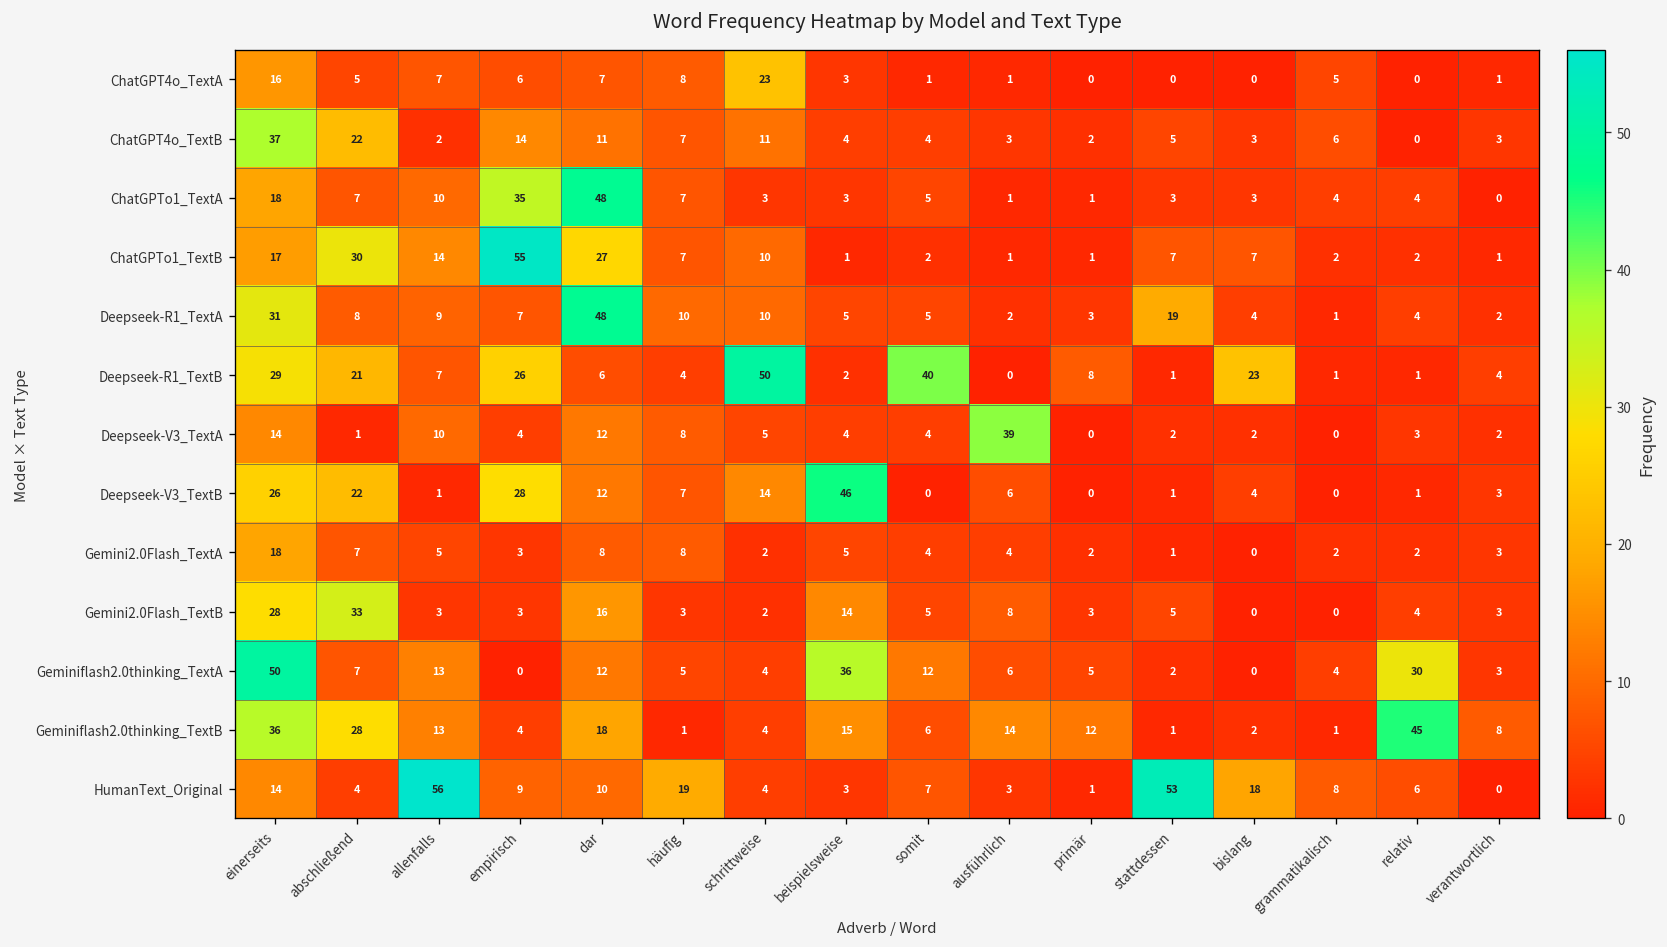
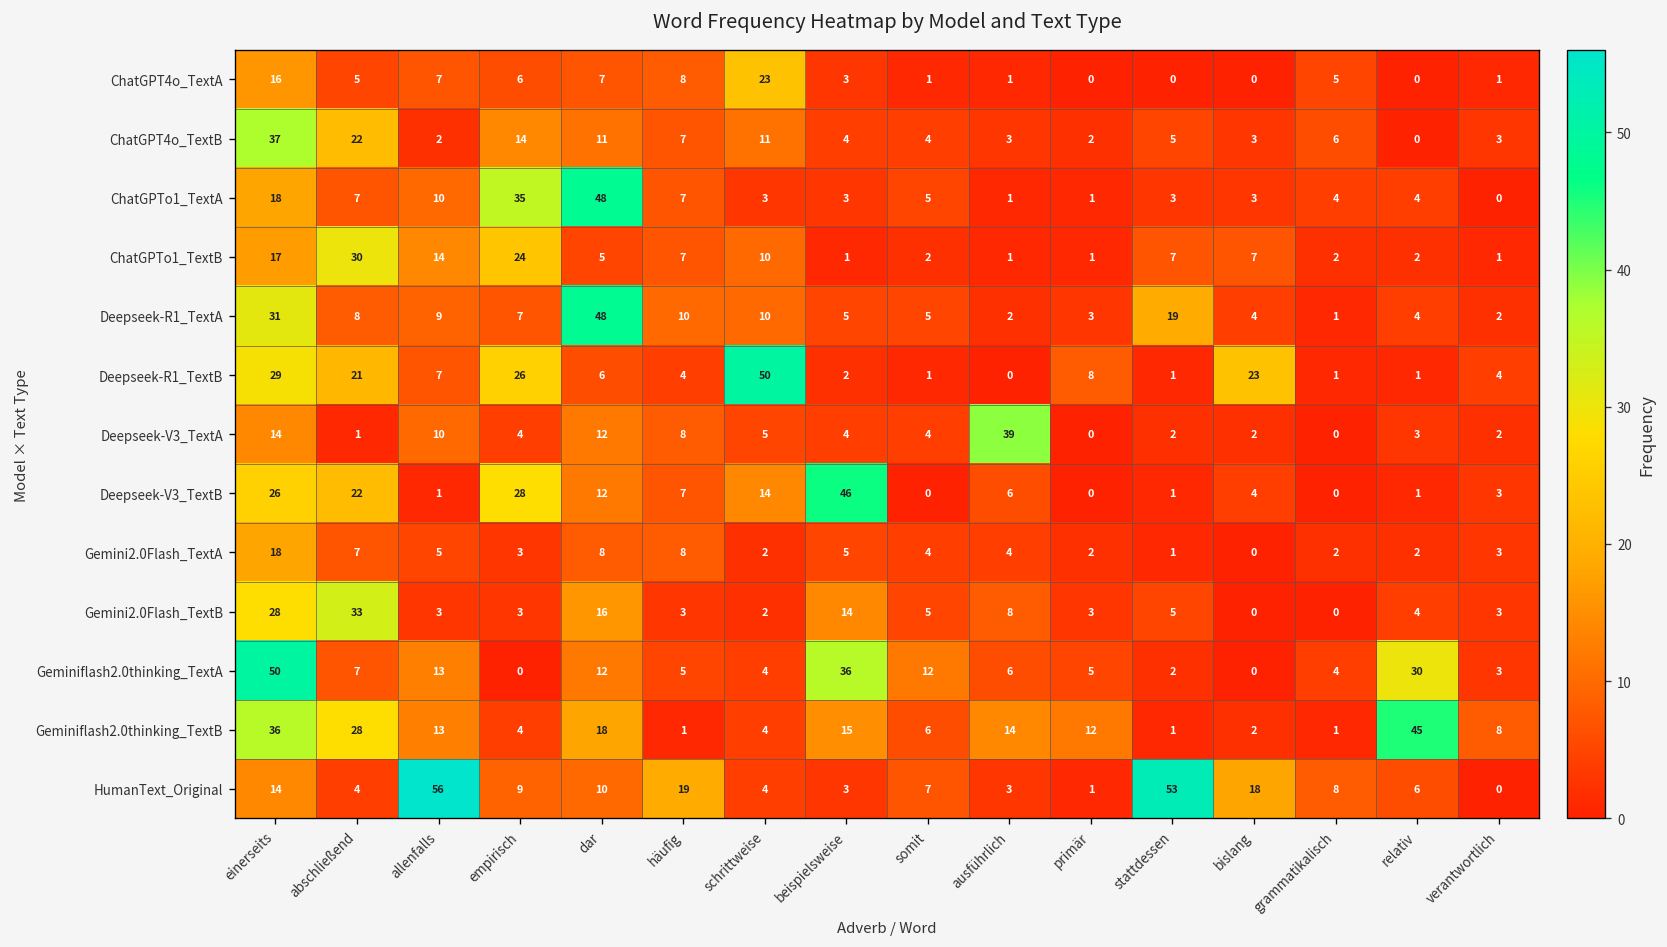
  {
    "ChatGPTo1_TextB": {
      "einerseits": 17,
      "abschließend": 30,
      "allenfalls": 14,
-     "empirisch": 55,
-     "dar": 27,
+     "empirisch": 24,
+     "dar": 5,
      "häufig": 7,
      "schrittweise": 10,
      "beispielsweise": 1,
      "somit": 2,
      "ausführlich": 1,
      "primär": 1,
      "stattdessen": 7,
      "bislang": 7,
      "grammatikalisch": 2,
      "relativ": 2,
      "verantwortlich": 1
    },
    "Deepseek-R1_TextB": {
      "einerseits": 29,
      "abschließend": 21,
      "allenfalls": 7,
      "empirisch": 26,
      "dar": 6,
      "häufig": 4,
      "schrittweise": 50,
      "beispielsweise": 2,
-     "somit": 40,
+     "somit": 1,
      "ausführlich": 0,
      "primär": 8,
      "stattdessen": 1,
      "bislang": 23,
      "grammatikalisch": 1,
      "relativ": 1,
      "verantwortlich": 4
    }
  }
